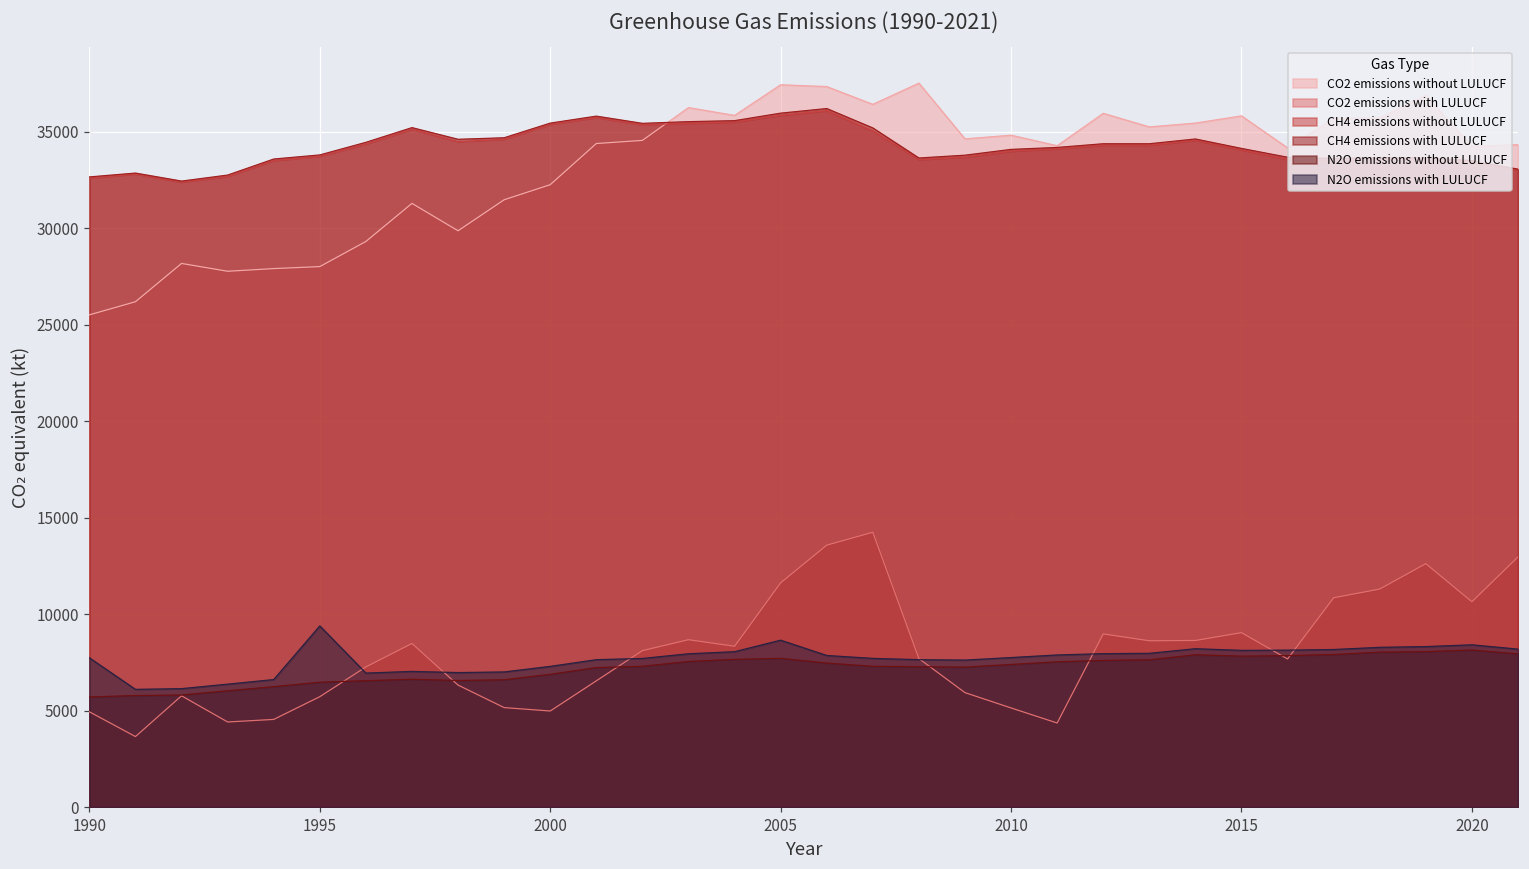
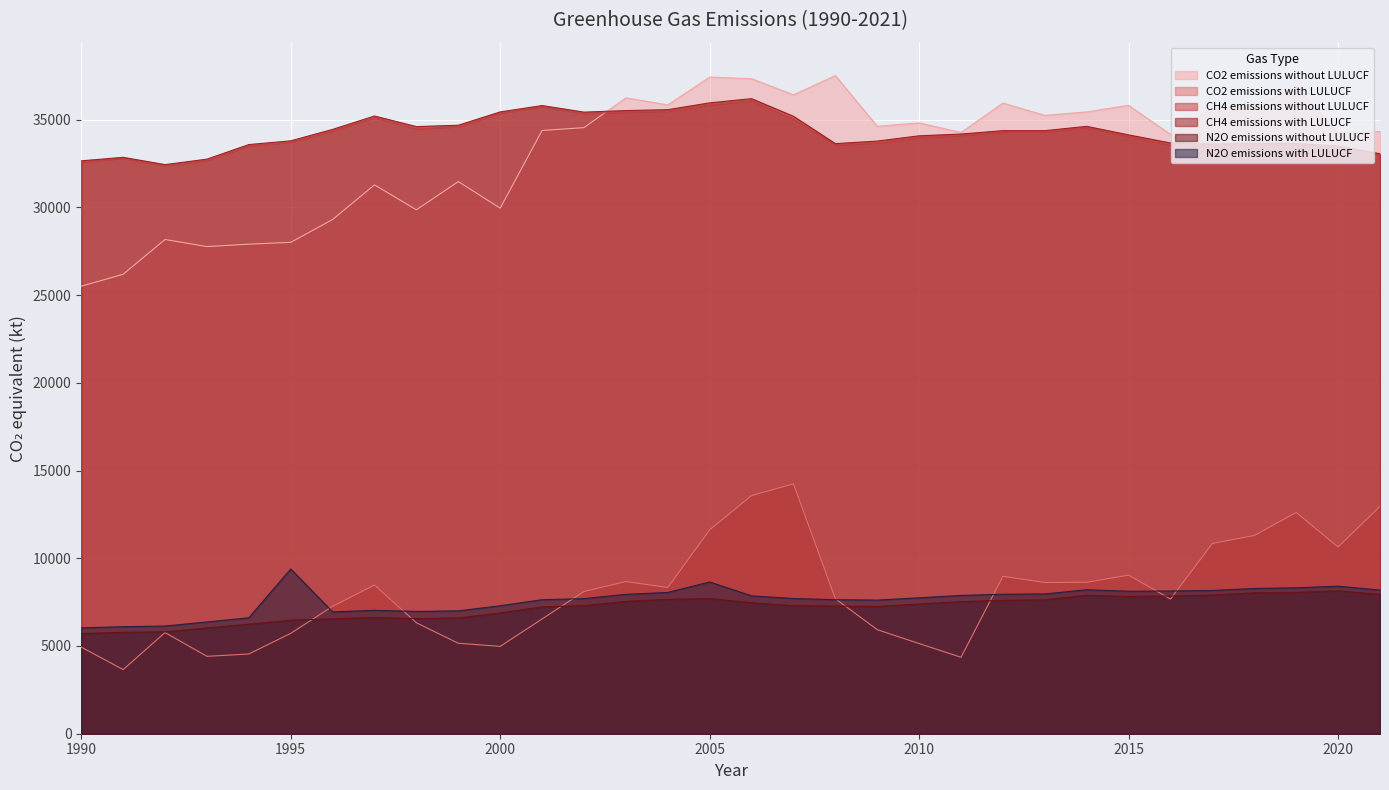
  {
    "CO2 emissions without LULUCF": {
      "1990": 25500,
      "1995": 28000,
-     "2000": 32200,
+     "2000": 30000,
      "2005": 37400,
      "2010": 34800,
      "2015": 35800
    },
    "N2O emissions with LULUCF": {
-     "1990": 7700,
+     "1990": 6000,
      "1995": 9400,
      "2000": 7300,
      "2005": 8600,
      "2010": 7700,
      "2015": 8100,
      "2020": 8400
    }
  }
